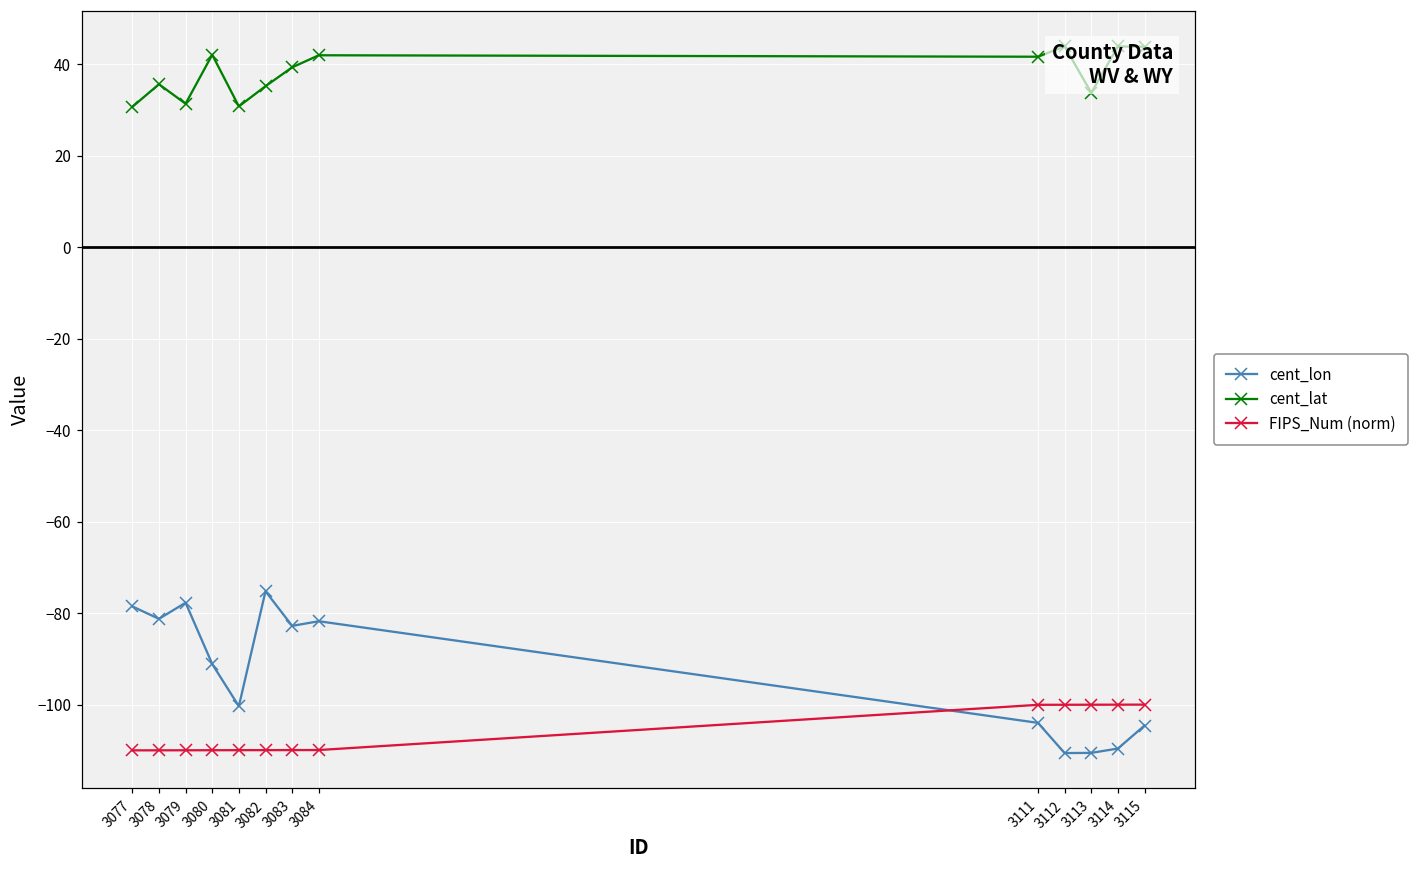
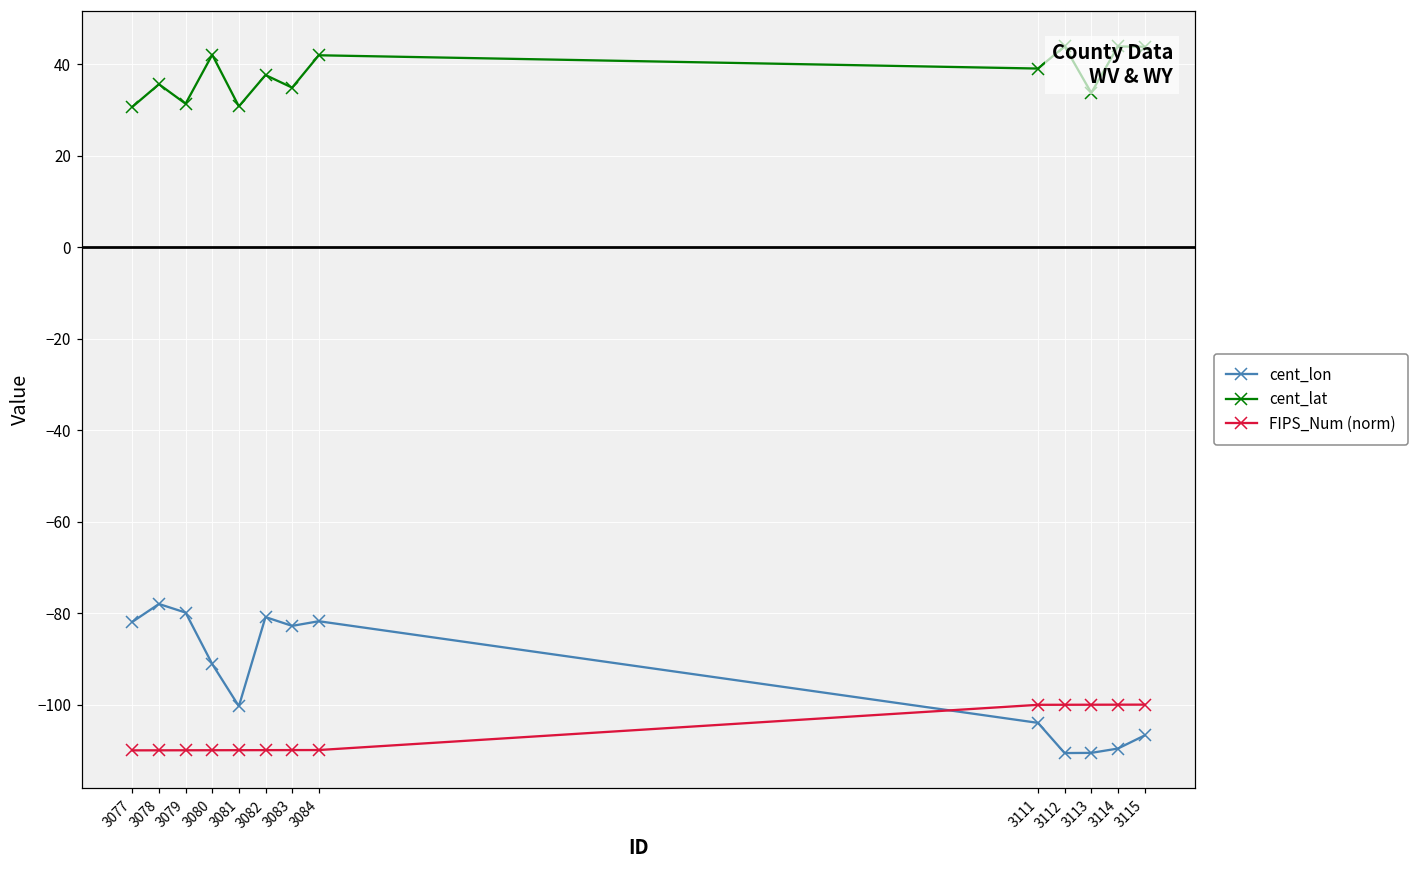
  {
    "cent_lon": {
-     "3077": -79,
-     "3078": -81,
-     "3079": -78,
+     "3077": -82,
+     "3078": -78,
+     "3079": -80,
      "3080": -91,
      "3081": -100,
-     "3082": -75,
+     "3082": -81,
      "3083": -83,
      "3084": -82,
      "3111": -104,
      "3112": -111,
      "3113": -111,
      "3114": -110,
-     "3115": -105
+     "3115": -107
    },
    "cent_lat": {
      "3077": 31,
      "3078": 36,
      "3079": 31,
      "3080": 42,
      "3081": 31,
-     "3082": 35,
-     "3083": 39,
+     "3082": 38,
+     "3083": 35,
      "3084": 42,
-     "3111": 42
+     "3111": 39
    },
    "FIPS_Num (norm)": {
      "3077": -110,
      "3078": -110,
      "3079": -110,
      "3080": -110,
      "3081": -110,
      "3082": -110,
      "3083": -110,
      "3084": -110,
      "3111": -100,
      "3112": -100,
      "3113": -100,
      "3114": -100,
      "3115": -100
    }
  }
